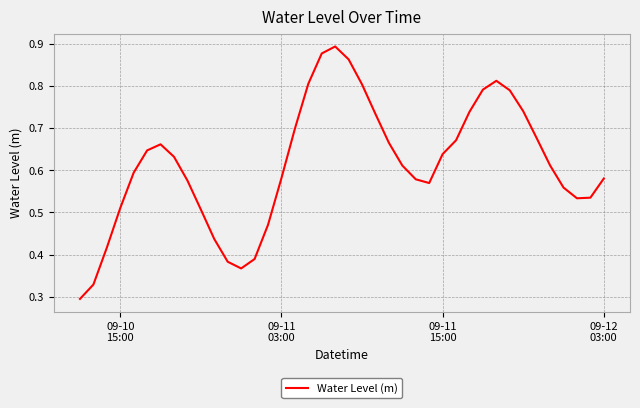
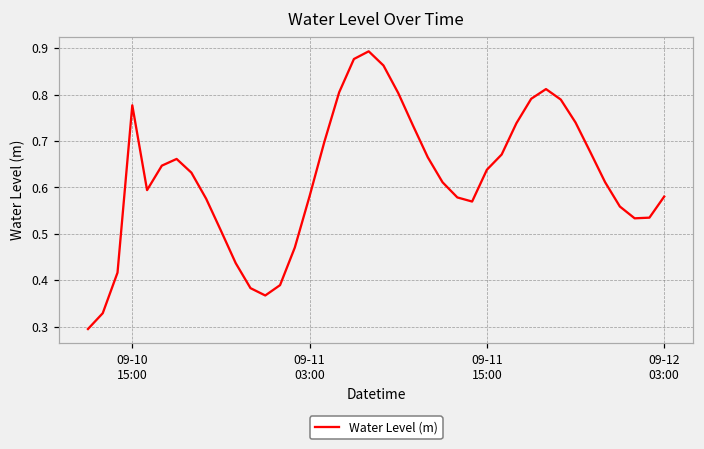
  {
-   "09-10 15:00": 0.51,
+   "09-10 15:00": 0.78,
    "09-11 03:00": 0.58,
    "09-11 15:00": 0.64,
    "09-12 03:00": 0.58
  }
